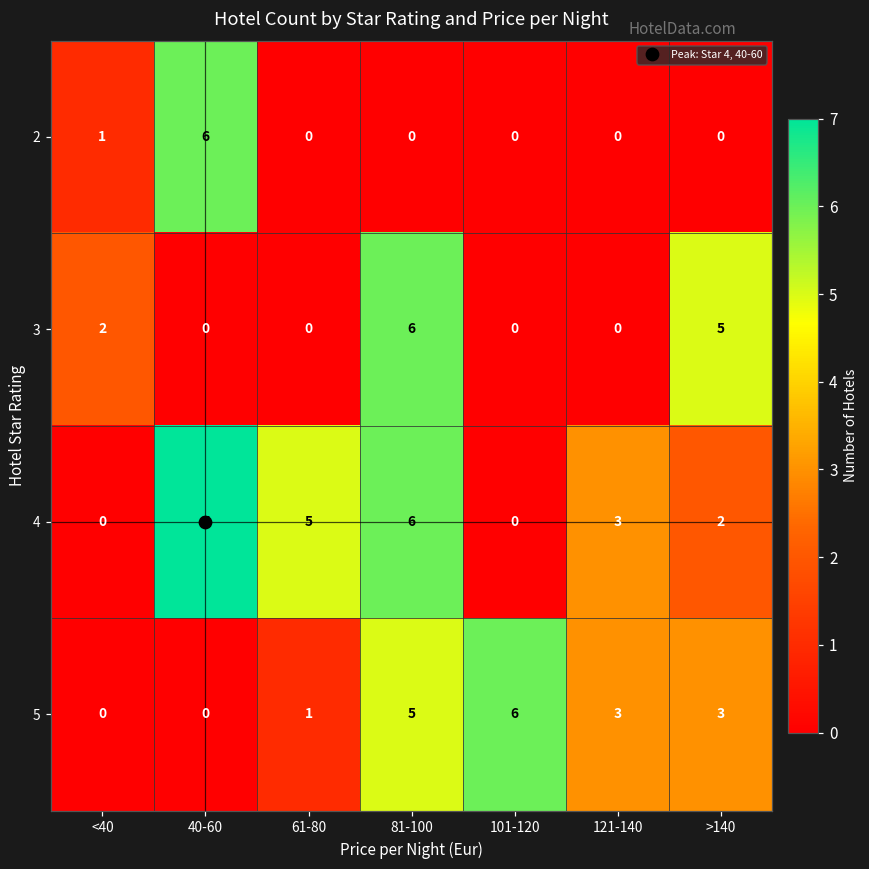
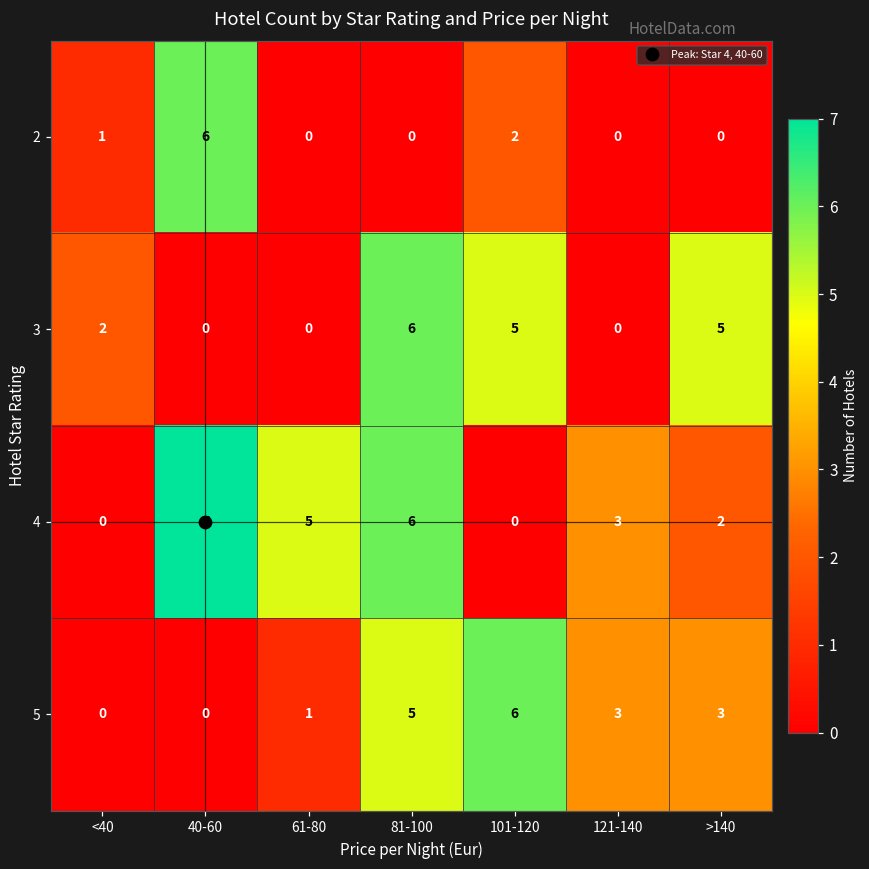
  {
    "2": {
      "<40": 1,
      "40-60": 6,
      "61-80": 0,
      "81-100": 0,
-     "101-120": 0,
+     "101-120": 2,
      "121-140": 0,
      ">140": 0
    },
    "3": {
      "<40": 2,
      "40-60": 0,
      "61-80": 0,
      "81-100": 6,
-     "101-120": 0,
+     "101-120": 5,
      "121-140": 0,
      ">140": 5
    },
    "4": {
      "<40": 0,
      "61-80": 5,
      "81-100": 6,
      "101-120": 0,
      "121-140": 3,
      ">140": 2
    },
    "5": {
      "<40": 0,
      "40-60": 0,
      "61-80": 1,
      "81-100": 5,
      "101-120": 6,
      "121-140": 3,
      ">140": 3
    }
  }
